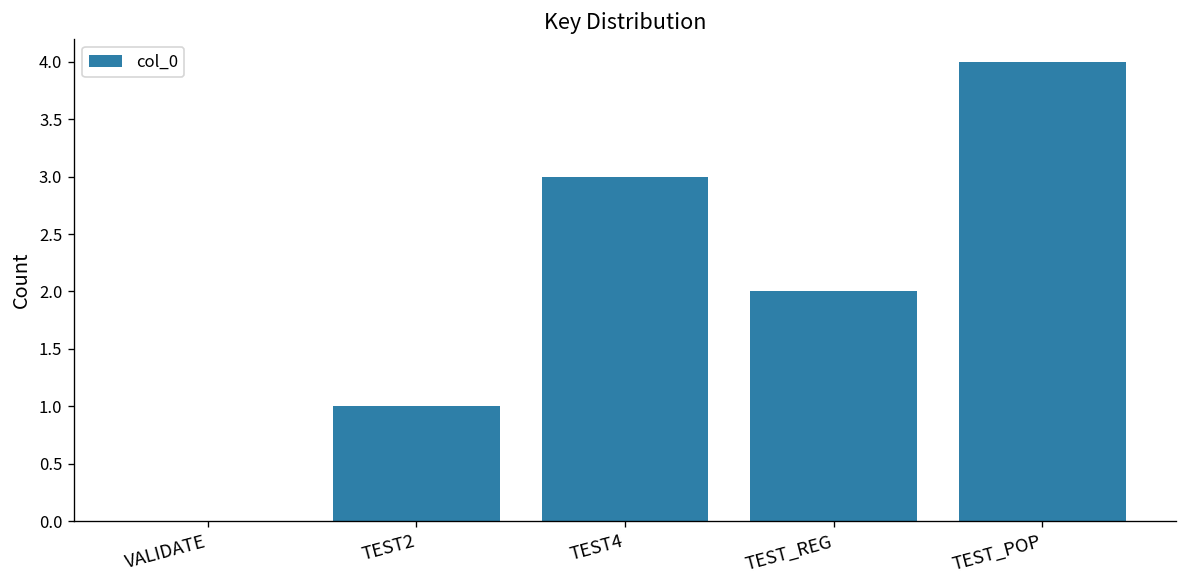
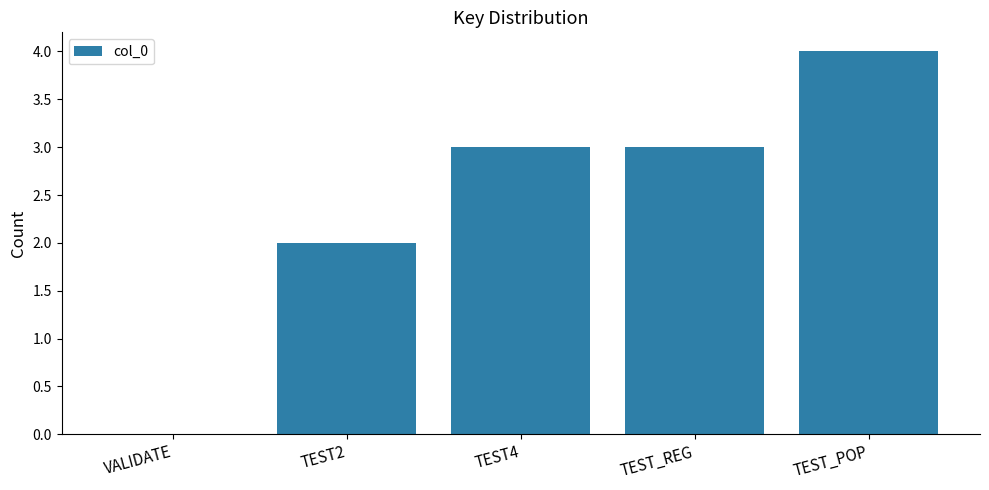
  {
    "VALIDATE": 0,
-   "TEST2": 1,
+   "TEST2": 2,
    "TEST4": 3,
-   "TEST_REG": 2,
+   "TEST_REG": 3,
    "TEST_POP": 4
  }
